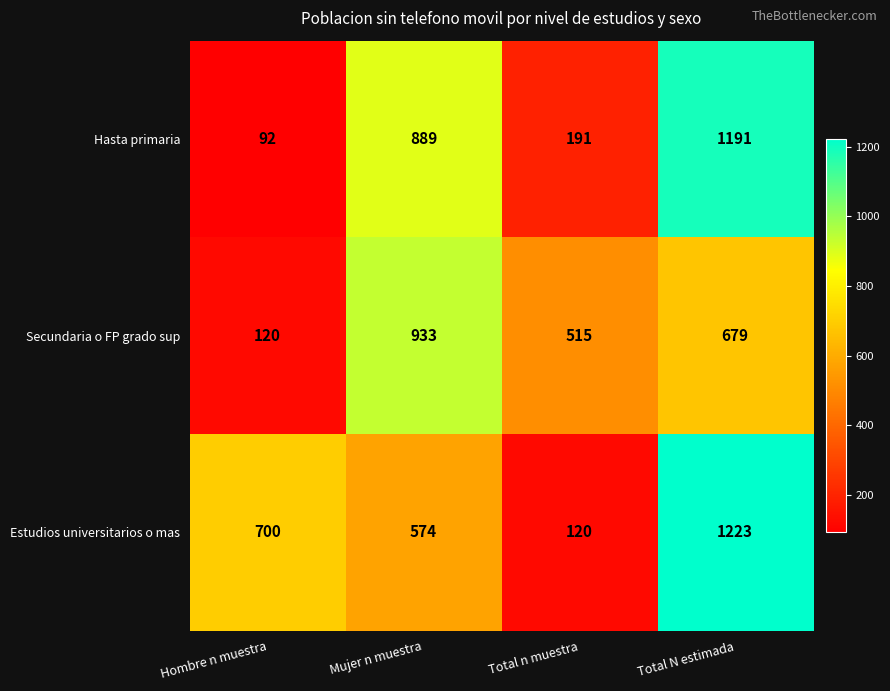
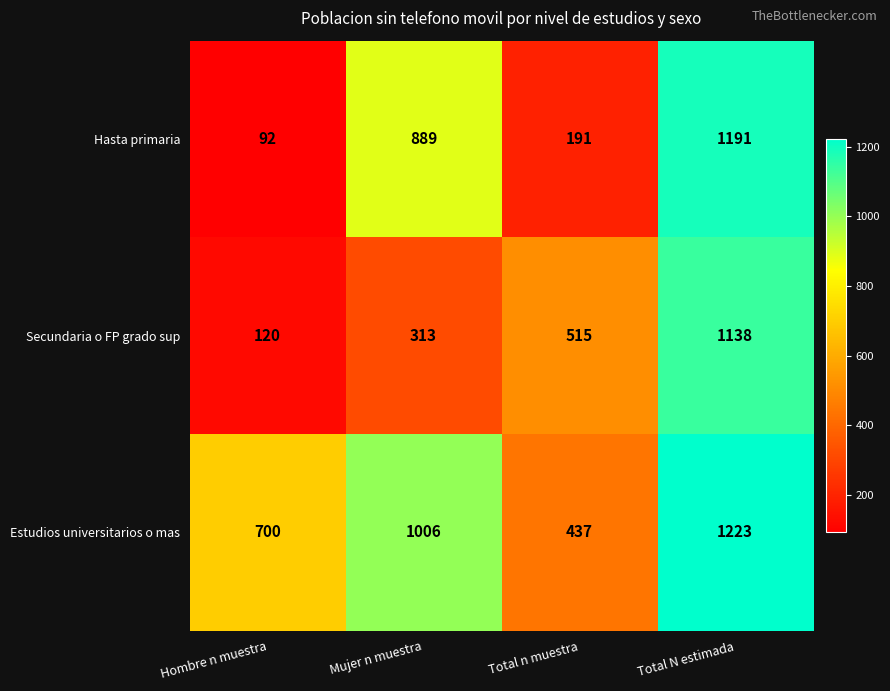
  {
    "Hasta primaria": {
      "Hombre n muestra": 92,
      "Mujer n muestra": 889,
      "Total n muestra": 191,
      "Total N estimada": 1191
    },
    "Secundaria o FP grado sup": {
      "Hombre n muestra": 120,
-     "Mujer n muestra": 933,
+     "Mujer n muestra": 313,
      "Total n muestra": 515,
-     "Total N estimada": 679
+     "Total N estimada": 1138
    },
    "Estudios universitarios o mas": {
      "Hombre n muestra": 700,
-     "Mujer n muestra": 574,
-     "Total n muestra": 120,
+     "Mujer n muestra": 1006,
+     "Total n muestra": 437,
      "Total N estimada": 1223
    }
  }
